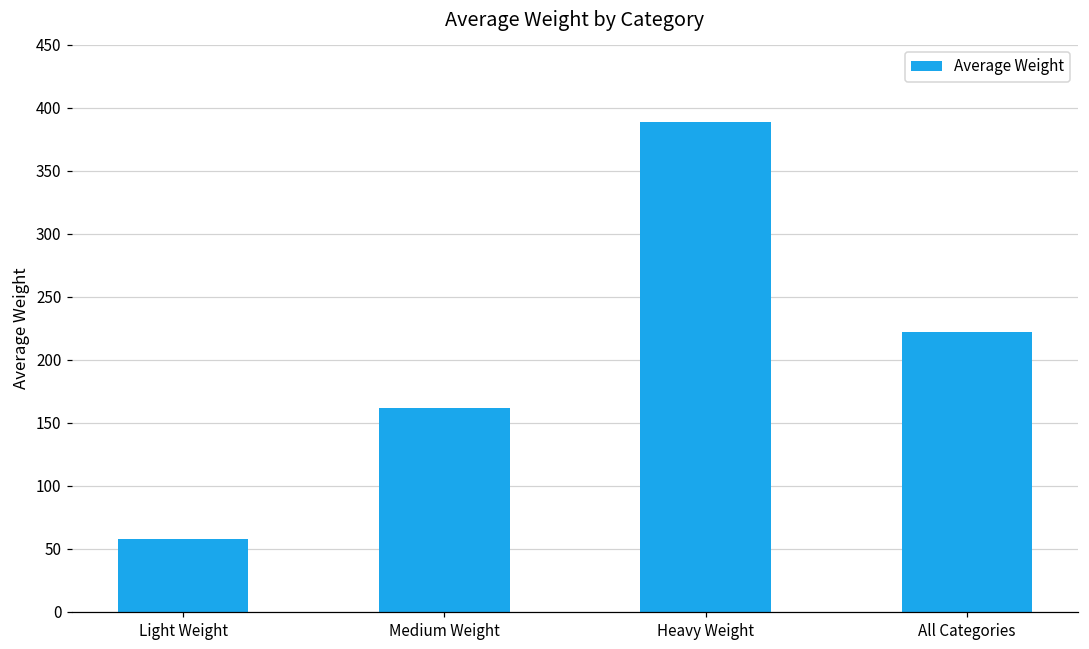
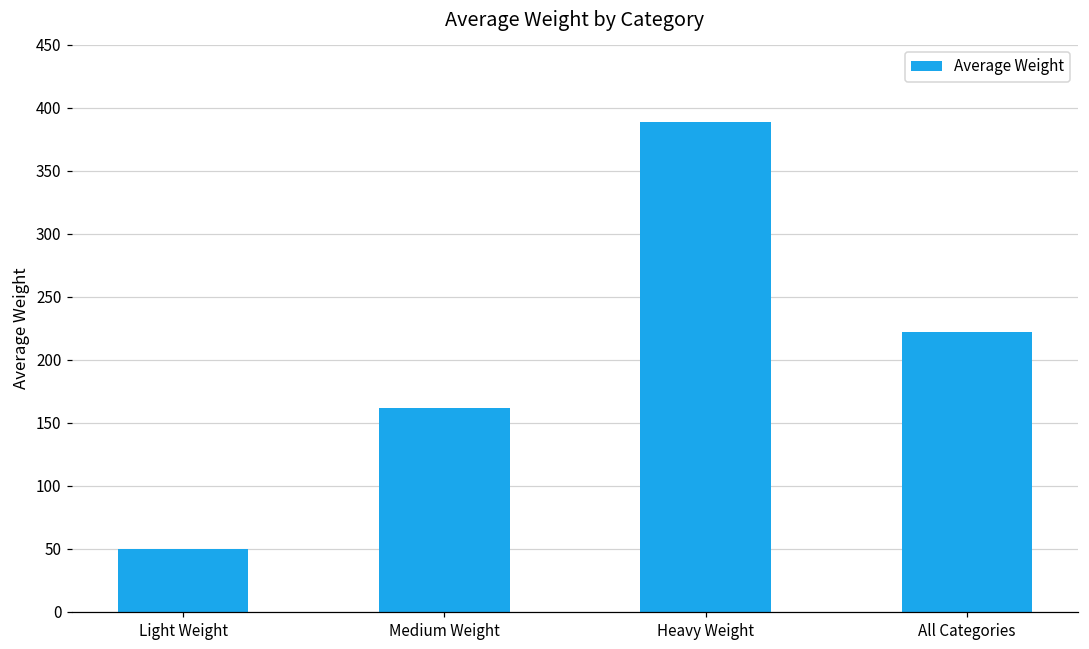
  {
-   "Light Weight": 58,
+   "Light Weight": 50,
    "Medium Weight": 162,
    "Heavy Weight": 389,
    "All Categories": 222
  }
